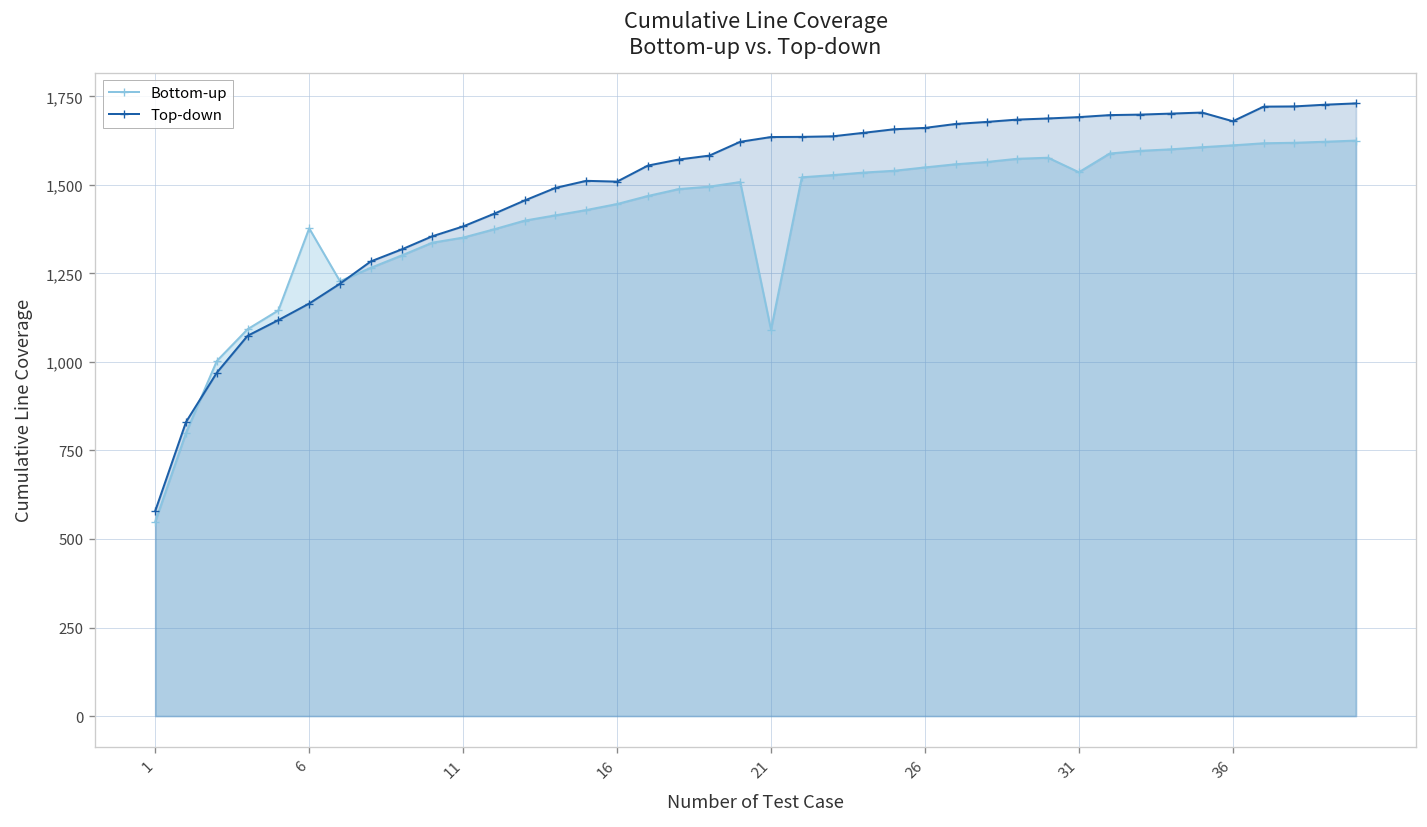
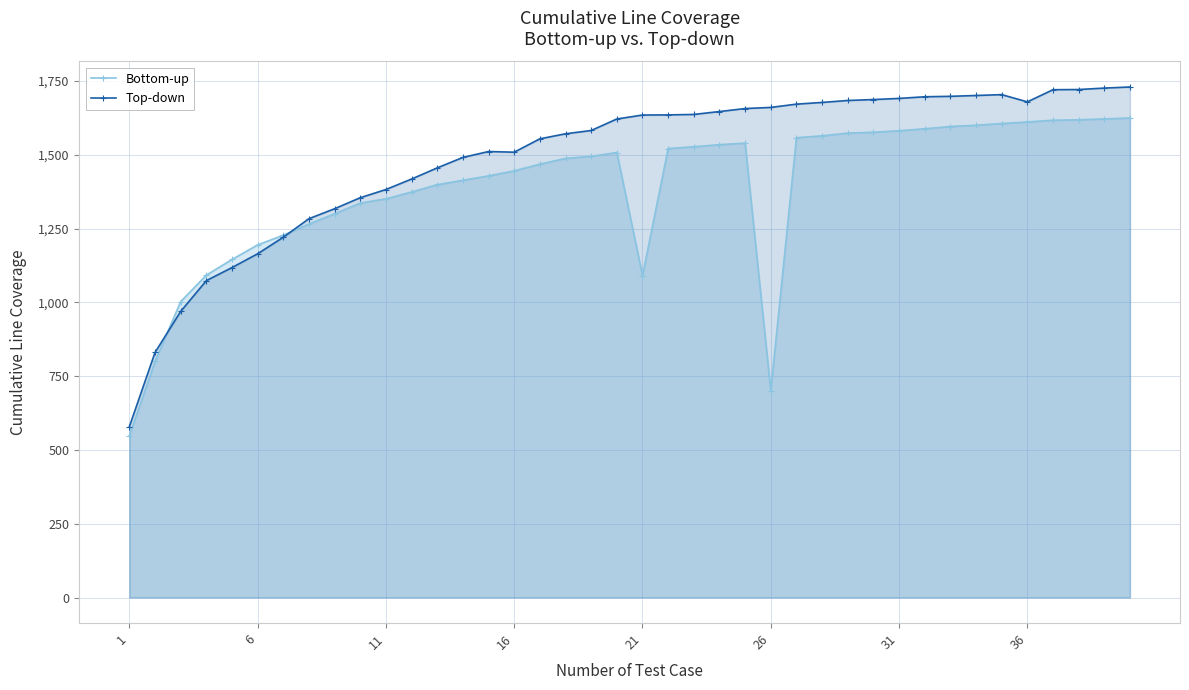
  {
    "Bottom-up": {
      "1": "550",
-     "6": "1,380",
+     "6": "1,190",
      "11": "1,350",
      "16": "1,450",
      "21": "1,090",
-     "26": "1,550",
-     "31": "1,540",
+     "26": "700",
+     "31": "1,580",
      "36": "1,610"
    },
    "Top-down": {
      "1": "580",
      "6": "1,160",
      "11": "1,380",
      "16": "1,510",
      "21": "1,640",
      "26": "1,660",
      "31": "1,690",
      "36": "1,680"
    }
  }
